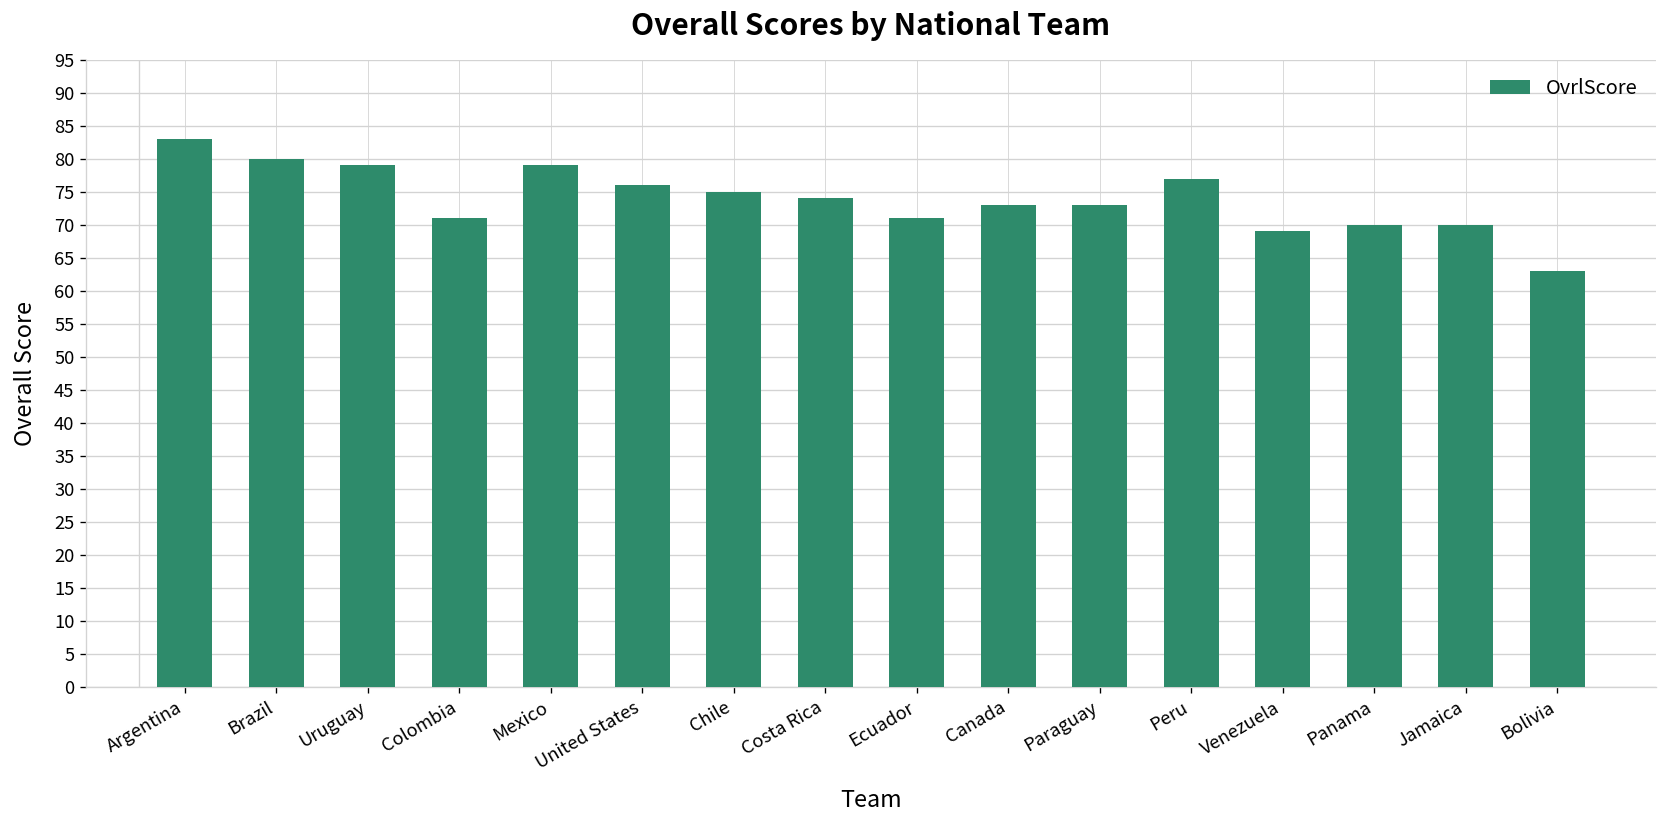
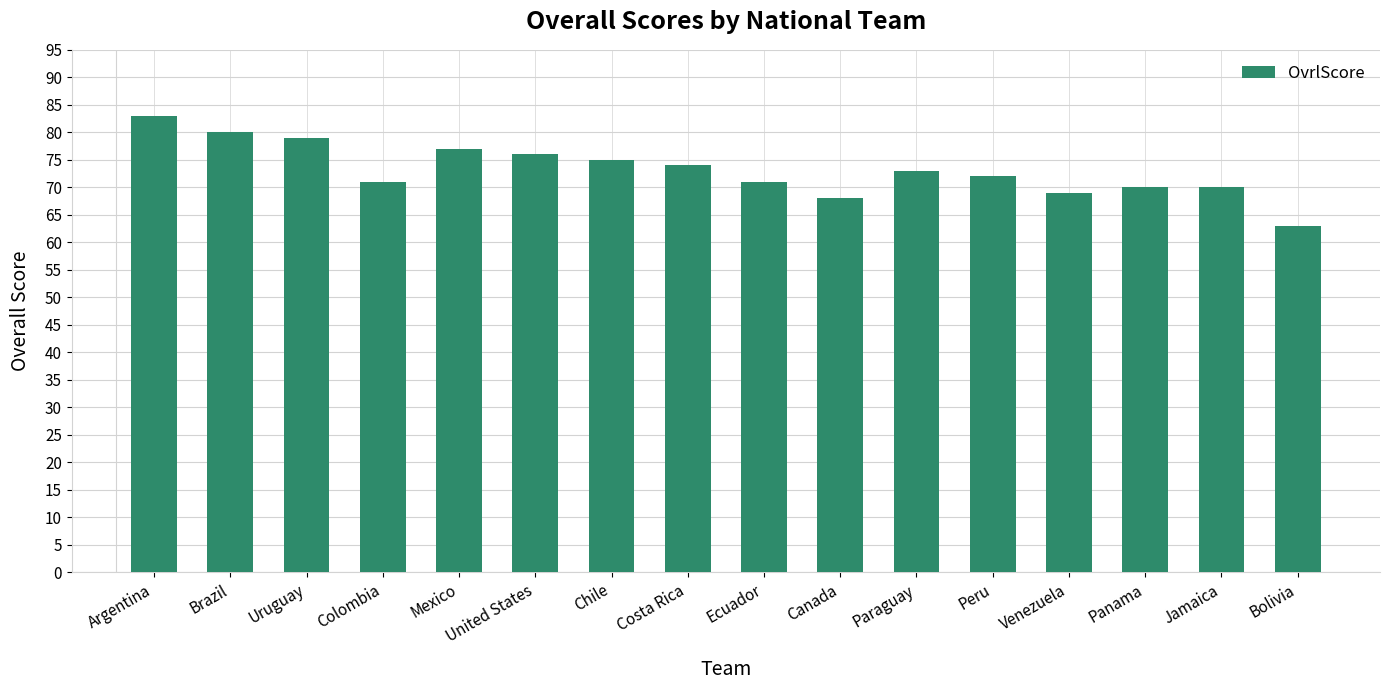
  {
    "Argentina": 83,
    "Brazil": 80,
    "Uruguay": 79,
    "Colombia": 71,
-   "Mexico": 79,
+   "Mexico": 77,
    "United States": 76,
    "Chile": 75,
    "Costa Rica": 74,
    "Ecuador": 71,
-   "Canada": 73,
+   "Canada": 68,
    "Paraguay": 73,
-   "Peru": 77,
+   "Peru": 72,
    "Venezuela": 69,
    "Panama": 70,
    "Jamaica": 70,
    "Bolivia": 63
  }
